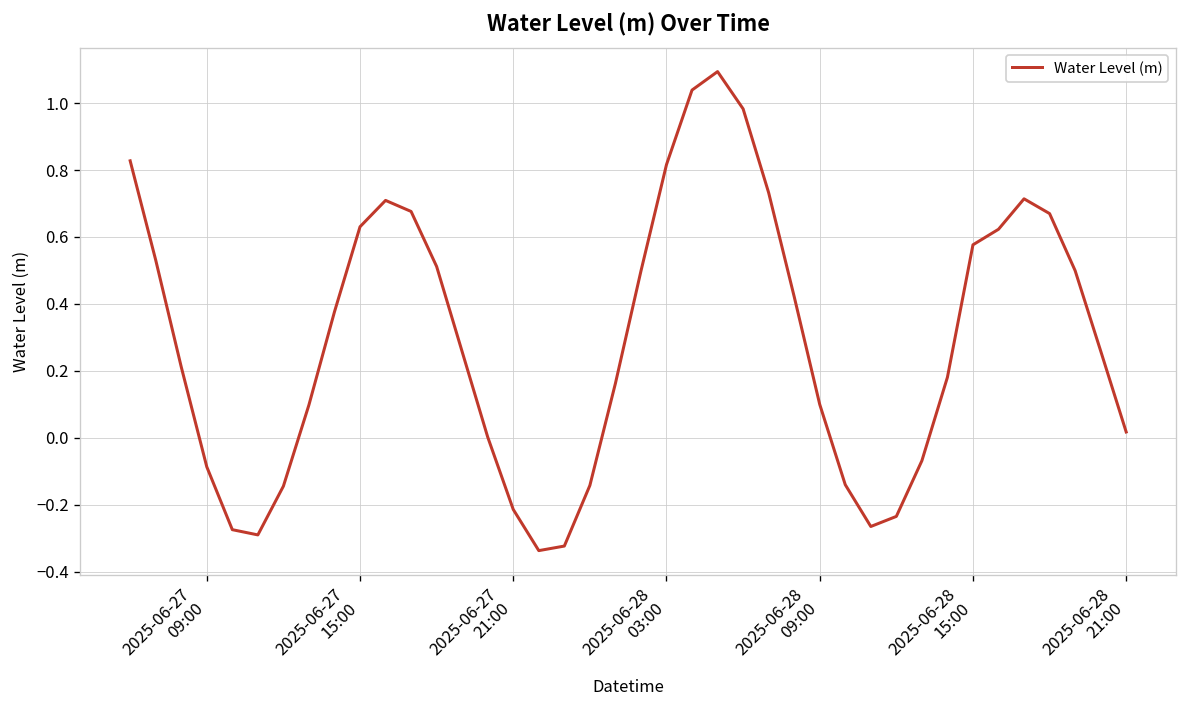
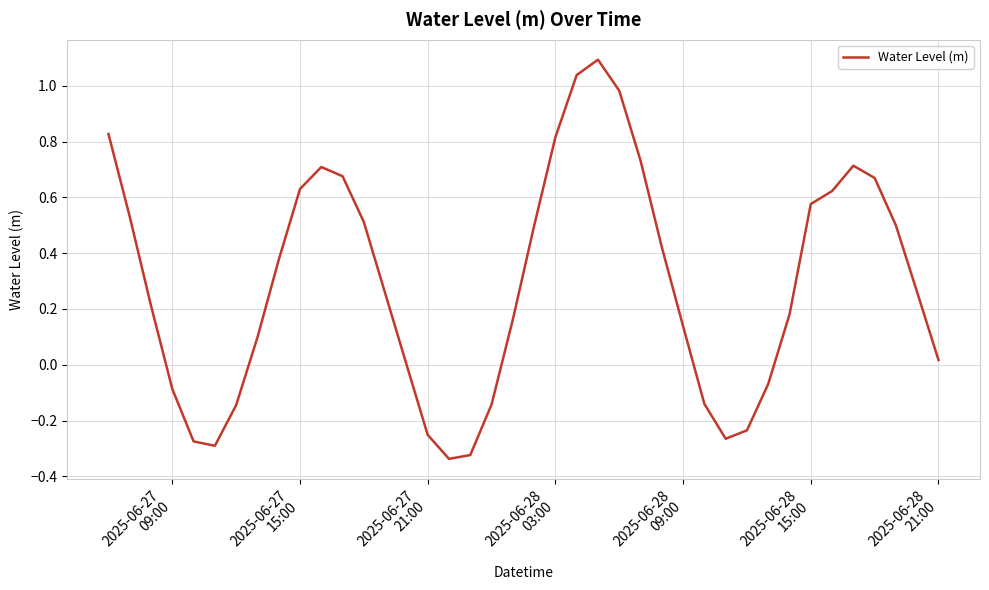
  {
    "2025-06-27 09:00": -0.09,
    "2025-06-27 15:00": 0.63,
-   "2025-06-27 21:00": -0.21,
+   "2025-06-27 21:00": -0.25,
    "2025-06-28 03:00": 0.82,
-   "2025-06-28 09:00": 0.10,
+   "2025-06-28 09:00": 0.14,
    "2025-06-28 15:00": 0.58,
    "2025-06-28 21:00": 0.02
  }
